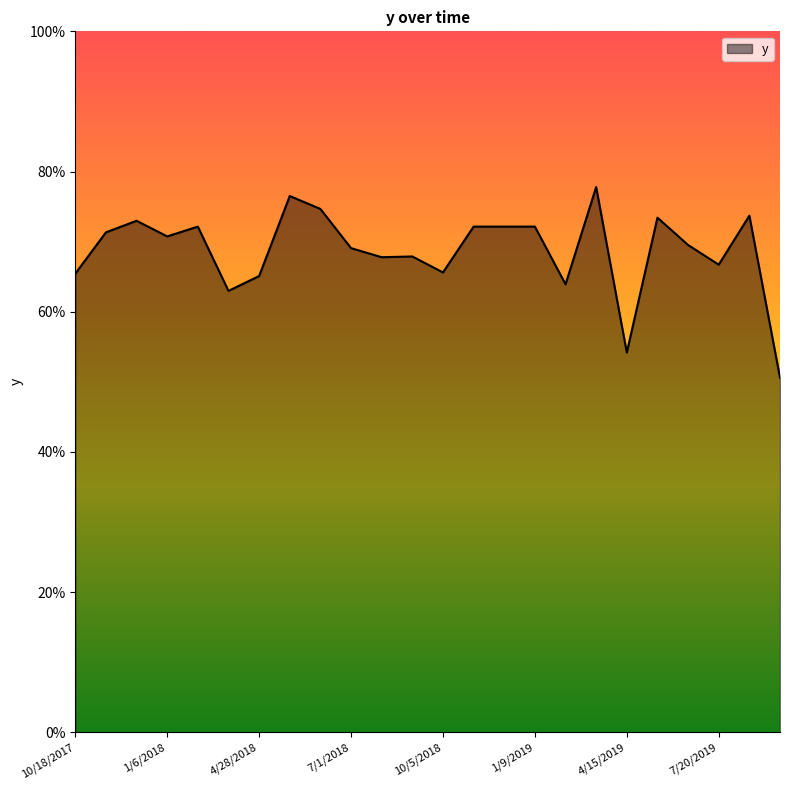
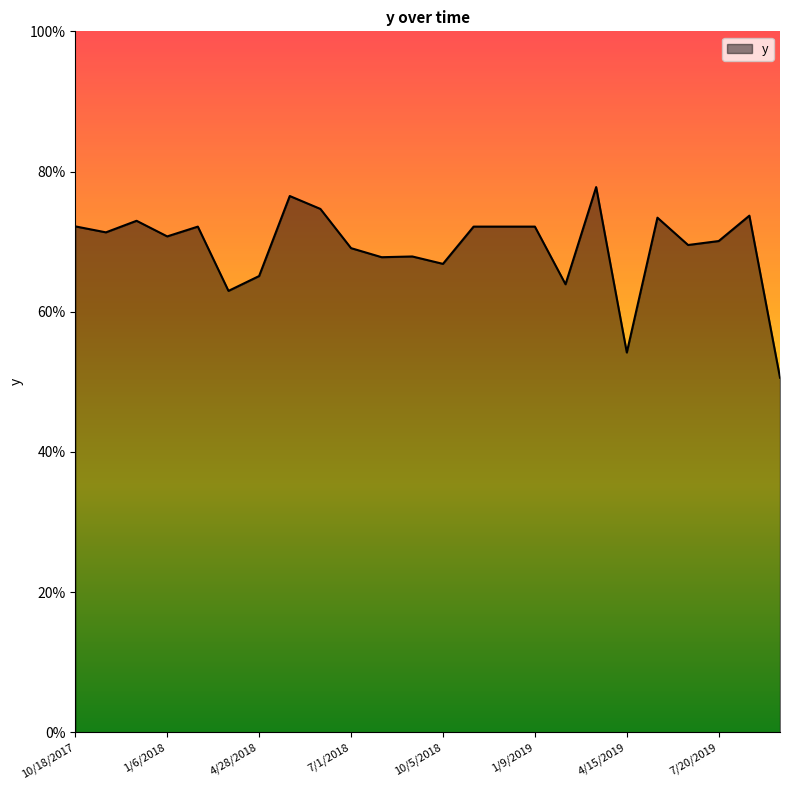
  {
-   "10/18/2017": "65%",
+   "10/18/2017": "72%",
    "1/6/2018": "71%",
    "4/28/2018": "65%",
    "7/1/2018": "69%",
-   "10/5/2018": "66%",
+   "10/5/2018": "67%",
    "1/9/2019": "72%",
    "4/15/2019": "54%",
-   "7/20/2019": "67%"
+   "7/20/2019": "70%"
  }
